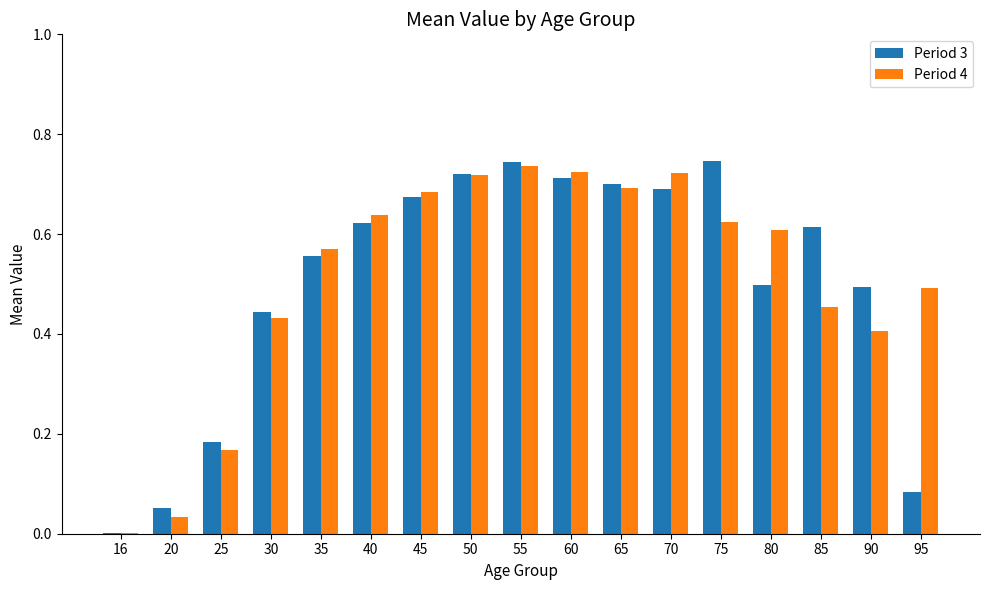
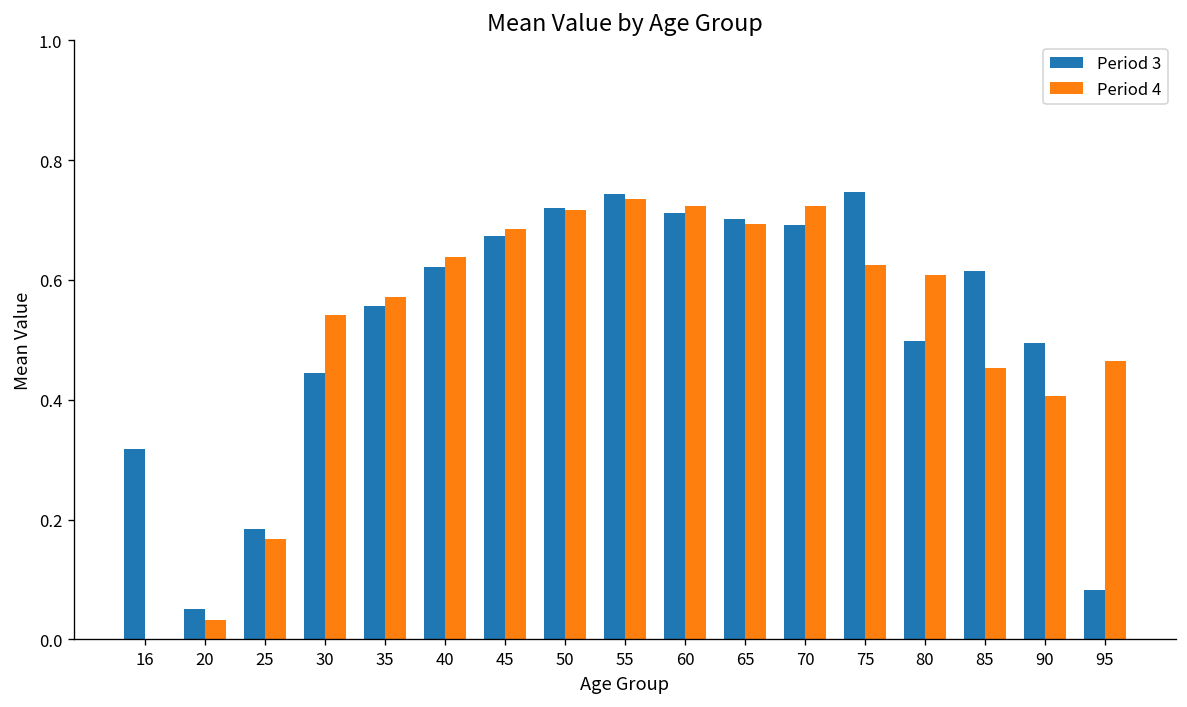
  {
    "Period 3": {
-     "16": 0.00,
+     "16": 0.32,
      "20": 0.05,
      "25": 0.18,
      "30": 0.44,
      "35": 0.56,
      "40": 0.62,
      "45": 0.67,
      "50": 0.72,
      "55": 0.74,
      "60": 0.71,
      "65": 0.70,
      "70": 0.69,
      "75": 0.75,
      "80": 0.50,
      "85": 0.61,
      "90": 0.49,
      "95": 0.08
    },
    "Period 4": {
      "20": 0.03,
      "25": 0.17,
-     "30": 0.43,
+     "30": 0.54,
      "35": 0.57,
      "40": 0.64,
      "45": 0.68,
      "50": 0.72,
      "55": 0.74,
      "60": 0.72,
      "65": 0.69,
      "70": 0.72,
      "75": 0.63,
      "80": 0.61,
      "85": 0.45,
      "90": 0.41,
-     "95": 0.49
+     "95": 0.46
    }
  }
